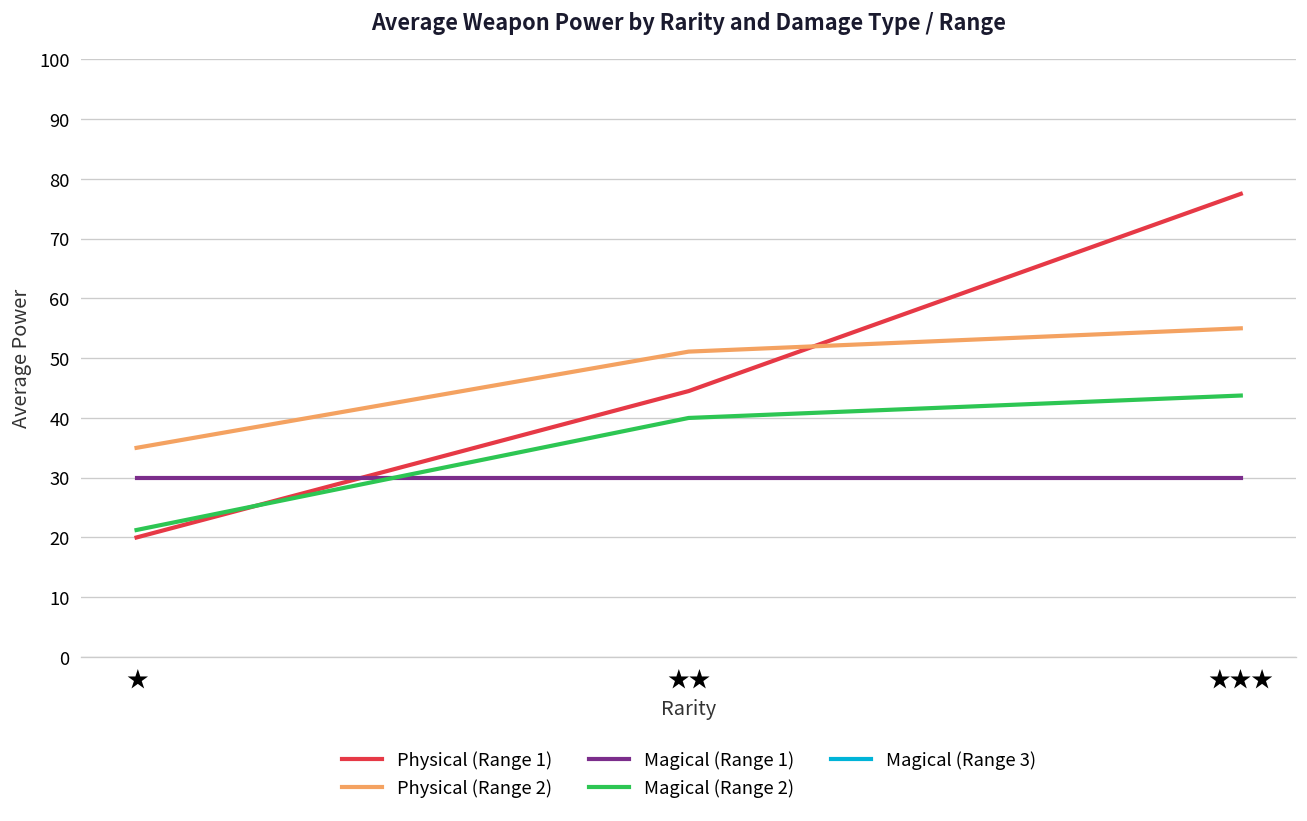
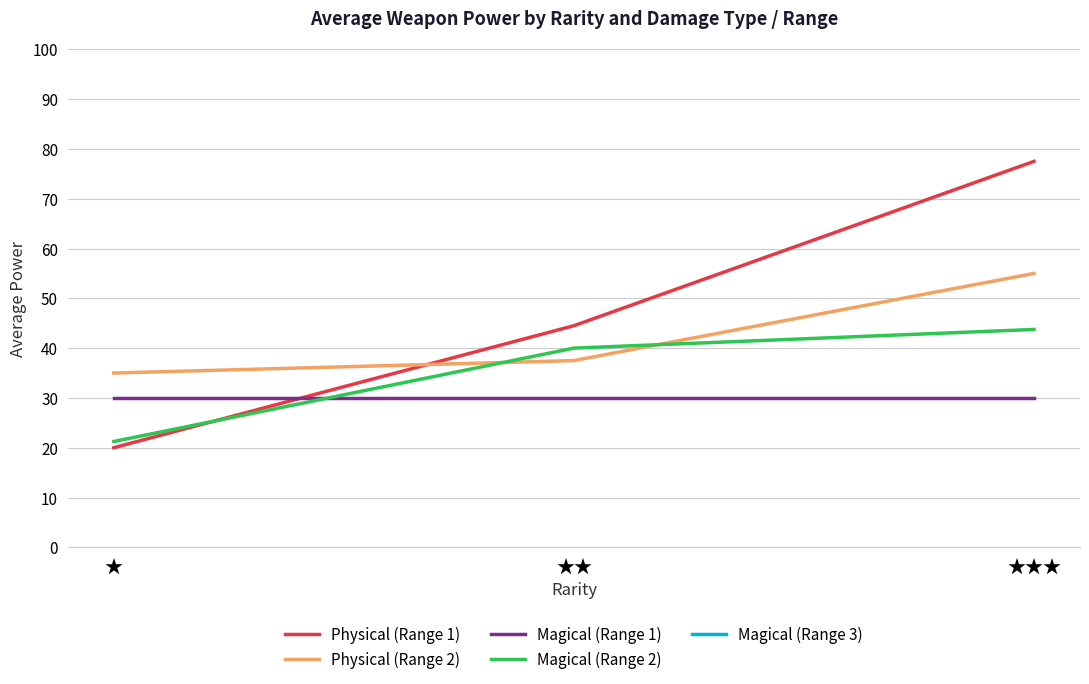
  {
    "Physical (Range 1)": {
      "★": 20,
      "★★": 45,
      "★★★": 78
    },
    "Physical (Range 2)": {
      "★": 35,
-     "★★": 51,
+     "★★": 38,
      "★★★": 55
    },
    "Magical (Range 1)": {
      "★": 30,
      "★★": 30,
      "★★★": 30
    },
    "Magical (Range 2)": {
      "★": 21,
      "★★": 40,
      "★★★": 44
    },
    "Magical (Range 3)": {
      "★": 25
    }
  }
